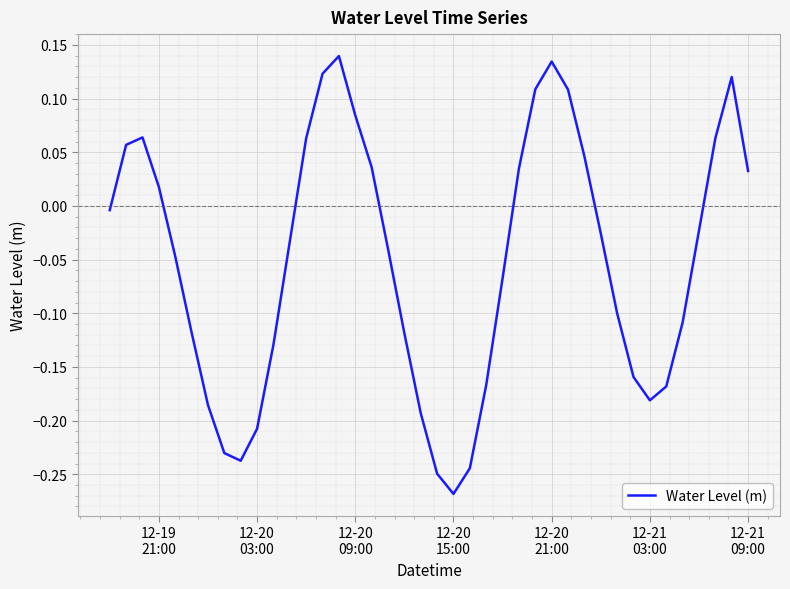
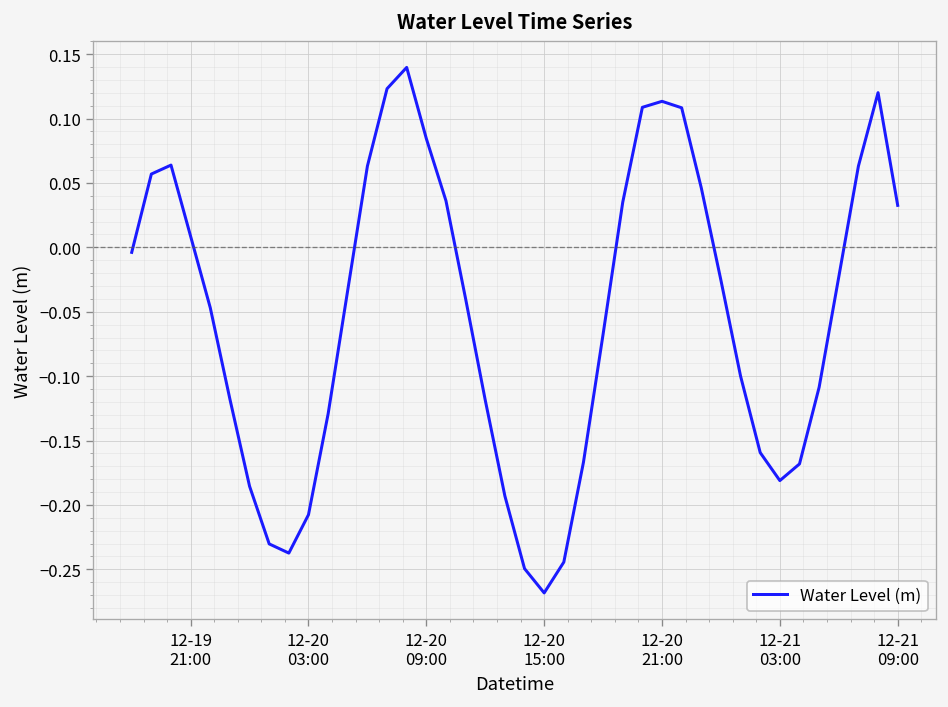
  {
-   "12-19 21:00": 0.018,
+   "12-19 21:00": 0.009,
    "12-20 03:00": -0.208,
    "12-20 09:00": 0.084,
    "12-20 15:00": -0.268,
-   "12-20 21:00": 0.135,
+   "12-20 21:00": 0.113,
    "12-21 03:00": -0.181,
    "12-21 09:00": 0.033
  }
